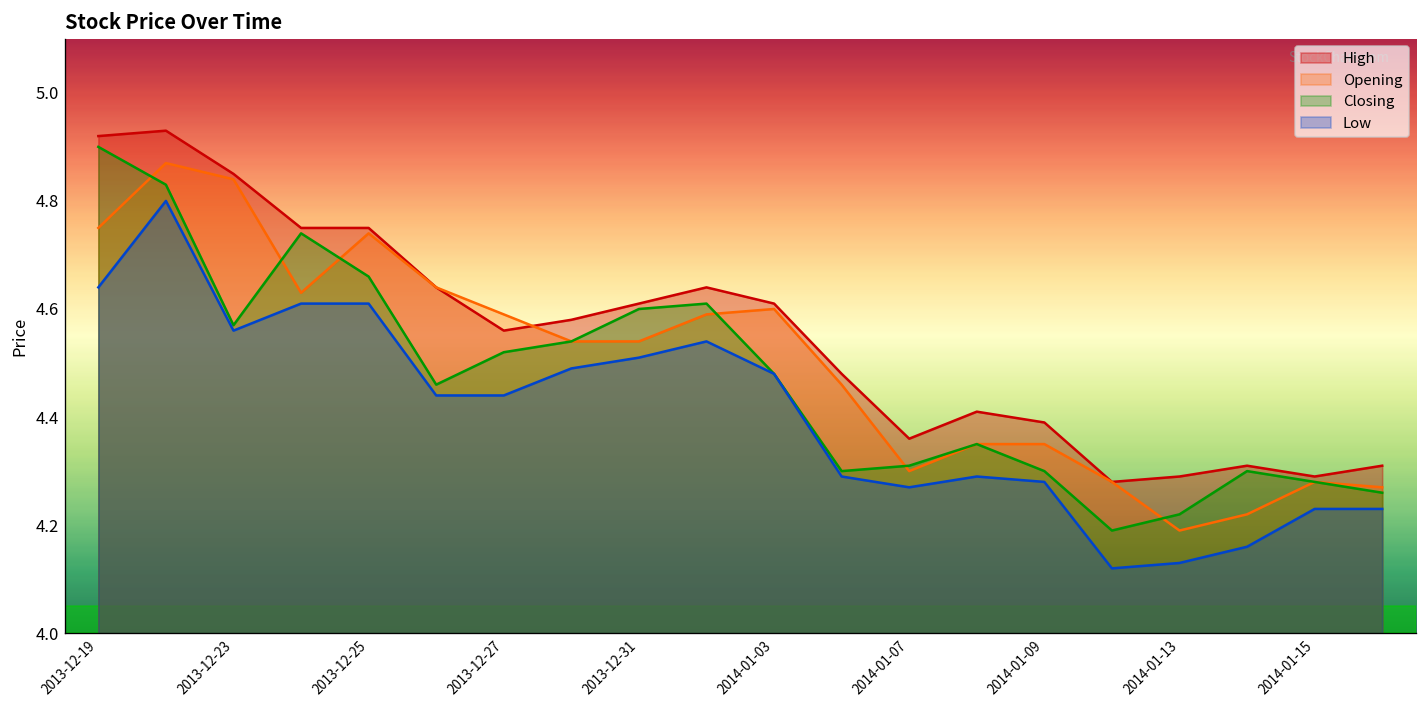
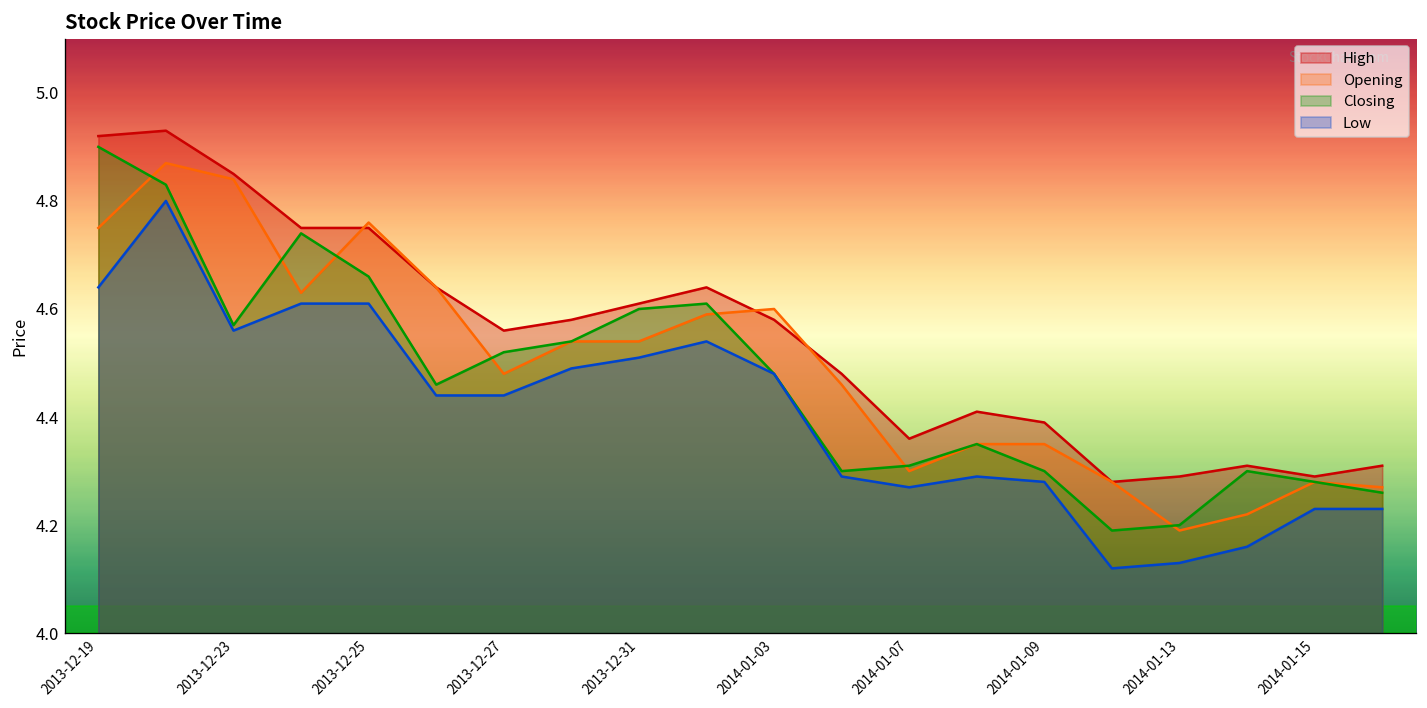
  {
    "High": {
      "2013-12-19": 4.92,
      "2013-12-23": 4.85,
      "2013-12-25": 4.75,
      "2013-12-27": 4.56,
      "2013-12-31": 4.61,
-     "2014-01-03": 4.61,
+     "2014-01-03": 4.58,
      "2014-01-07": 4.36,
      "2014-01-09": 4.39,
      "2014-01-13": 4.29,
      "2014-01-15": 4.29
    },
    "Opening": {
      "2013-12-19": 4.75,
      "2013-12-23": 4.84,
-     "2013-12-25": 4.74,
-     "2013-12-27": 4.59,
+     "2013-12-25": 4.76,
+     "2013-12-27": 4.48,
      "2013-12-31": 4.54,
      "2014-01-03": 4.60,
      "2014-01-07": 4.30,
      "2014-01-09": 4.35,
      "2014-01-13": 4.19
    },
    "Closing": {
      "2013-12-19": 4.90,
      "2013-12-23": 4.57,
      "2013-12-25": 4.66,
      "2013-12-27": 4.52,
      "2013-12-31": 4.60,
      "2014-01-07": 4.31,
      "2014-01-09": 4.30,
-     "2014-01-13": 4.22
+     "2014-01-13": 4.20
    },
    "Low": {
      "2013-12-19": 4.64,
      "2013-12-23": 4.56,
      "2013-12-25": 4.61,
      "2013-12-27": 4.44,
      "2013-12-31": 4.51,
      "2014-01-07": 4.27,
      "2014-01-09": 4.28,
      "2014-01-13": 4.13,
      "2014-01-15": 4.23
    }
  }
